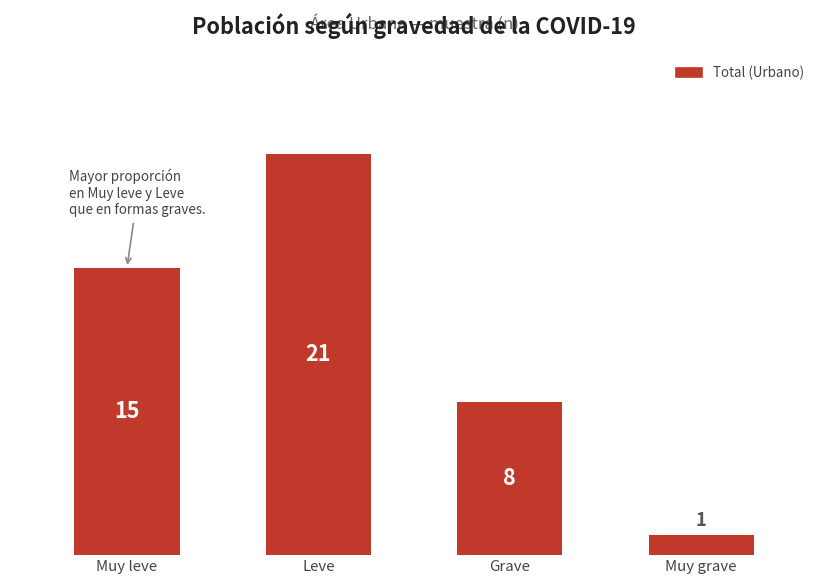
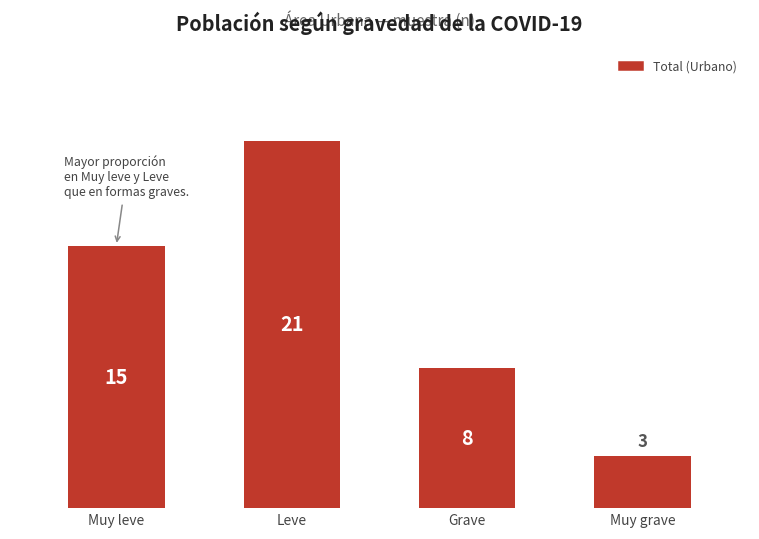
  {
    "Muy leve": 15,
    "Leve": 21,
    "Grave": 8,
-   "Muy grave": 1
+   "Muy grave": 3
  }
